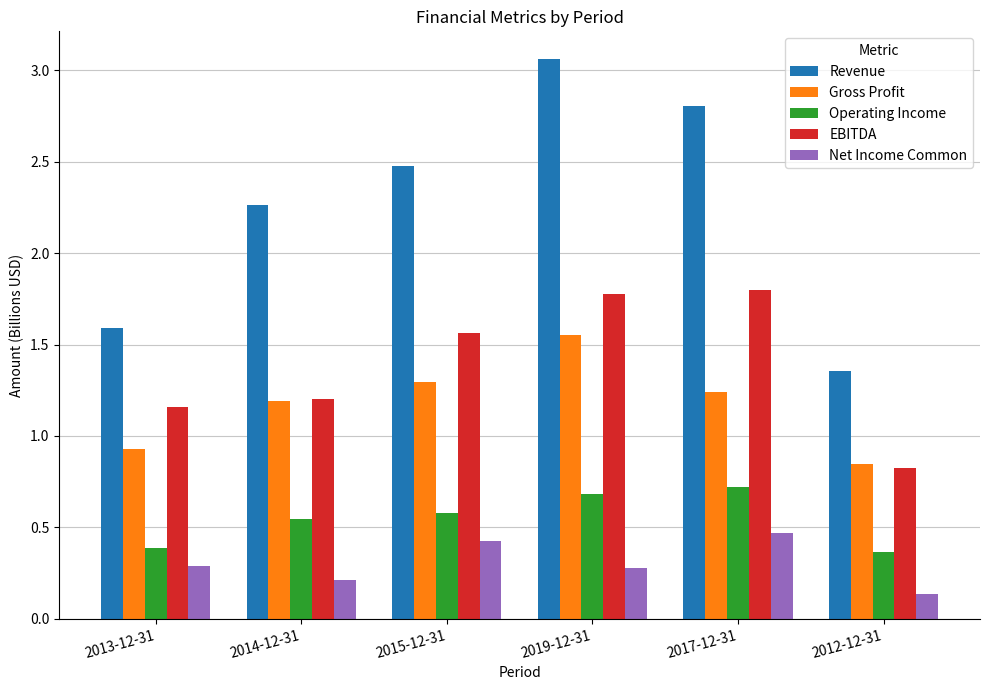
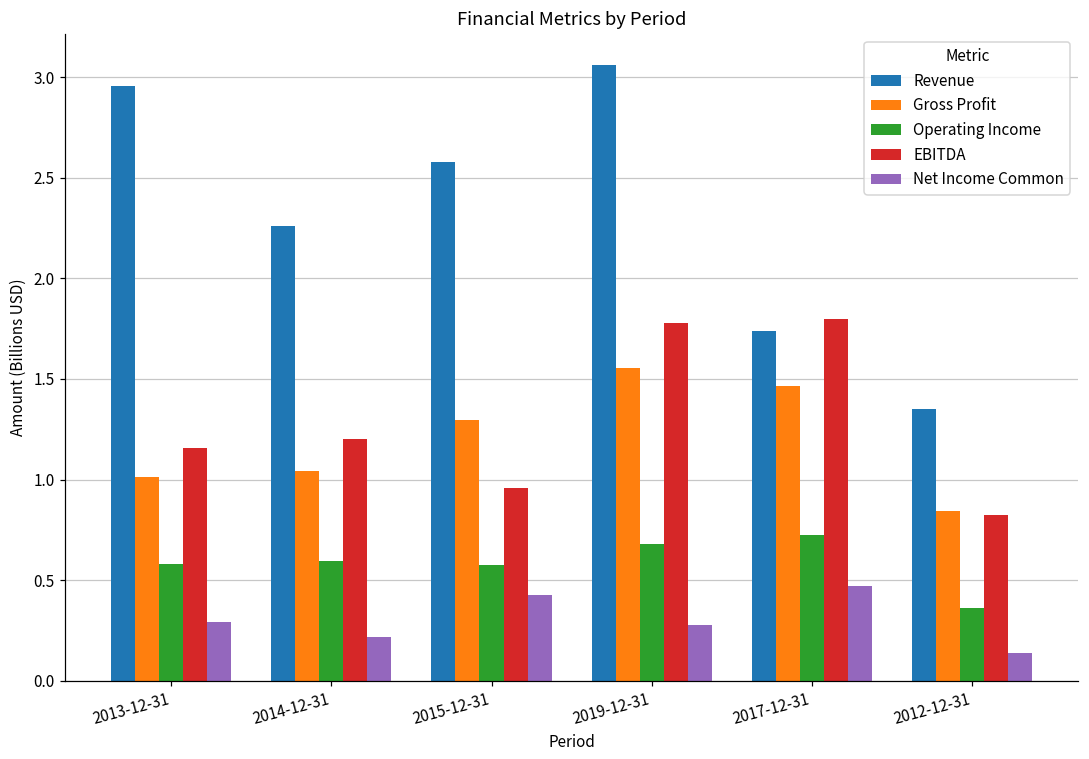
  {
    "Revenue": {
-     "2013-12-31": 1.59,
+     "2013-12-31": 2.96,
      "2014-12-31": 2.26,
-     "2015-12-31": 2.48,
+     "2015-12-31": 2.58,
      "2019-12-31": 3.06,
-     "2017-12-31": 2.81,
+     "2017-12-31": 1.74,
      "2012-12-31": 1.35
    },
    "Gross Profit": {
-     "2013-12-31": 0.93,
-     "2014-12-31": 1.19,
+     "2013-12-31": 1.01,
+     "2014-12-31": 1.04,
      "2015-12-31": 1.30,
      "2019-12-31": 1.55,
-     "2017-12-31": 1.24,
+     "2017-12-31": 1.46,
      "2012-12-31": 0.85
    },
    "Operating Income": {
-     "2013-12-31": 0.39,
-     "2014-12-31": 0.55,
+     "2013-12-31": 0.58,
+     "2014-12-31": 0.59,
      "2015-12-31": 0.58,
      "2019-12-31": 0.68,
      "2017-12-31": 0.72,
      "2012-12-31": 0.36
    },
    "EBITDA": {
      "2013-12-31": 1.16,
      "2014-12-31": 1.20,
-     "2015-12-31": 1.57,
+     "2015-12-31": 0.96,
      "2019-12-31": 1.78,
      "2017-12-31": 1.80,
      "2012-12-31": 0.82
    },
    "Net Income Common": {
      "2013-12-31": 0.29,
      "2014-12-31": 0.21,
      "2015-12-31": 0.42,
      "2019-12-31": 0.28,
      "2017-12-31": 0.47,
      "2012-12-31": 0.14
    }
  }
